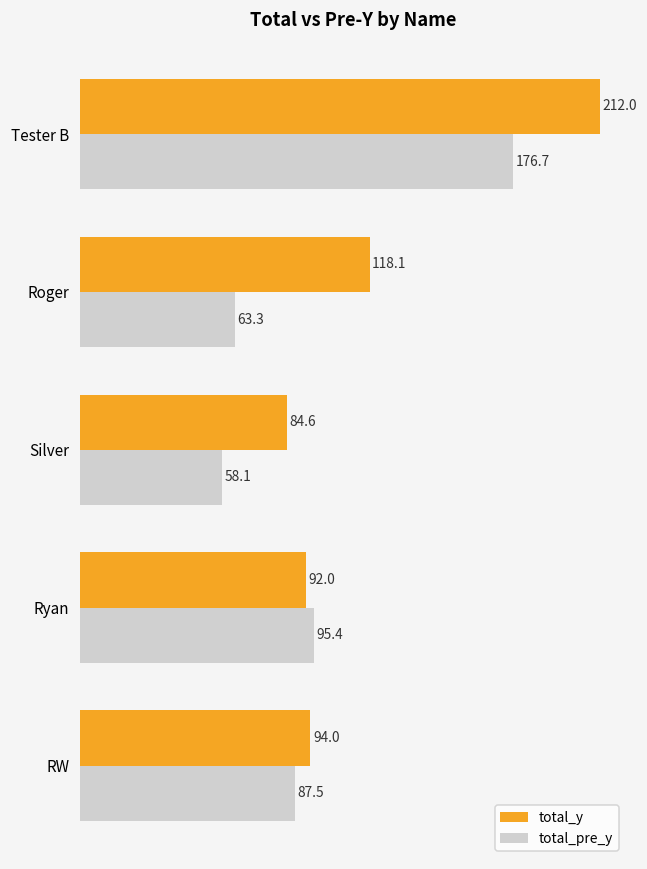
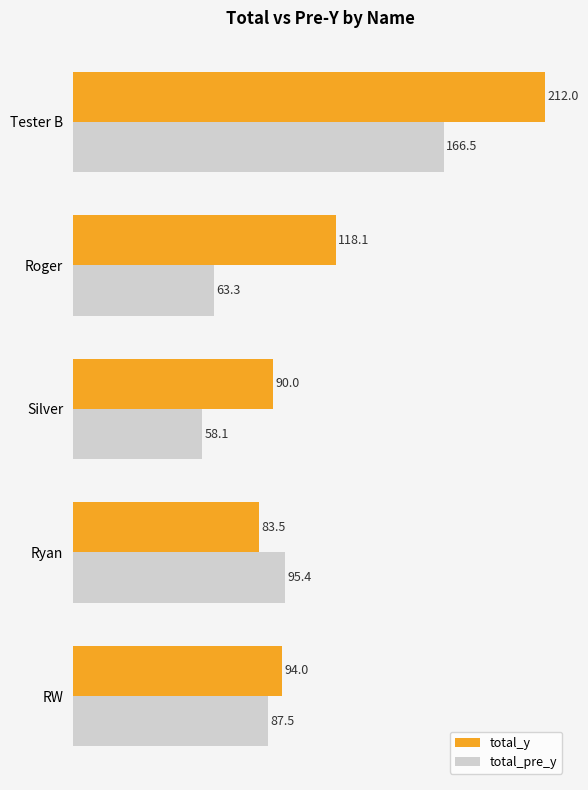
  {
    "total_y": {
      "Tester B": 212.0,
      "Roger": 118.1,
-     "Silver": 84.6,
-     "Ryan": 92.0,
+     "Silver": 90.0,
+     "Ryan": 83.5,
      "RW": 94.0
    },
    "total_pre_y": {
-     "Tester B": 176.7,
+     "Tester B": 166.5,
      "Roger": 63.3,
      "Silver": 58.1,
      "Ryan": 95.4,
      "RW": 87.5
    }
  }
